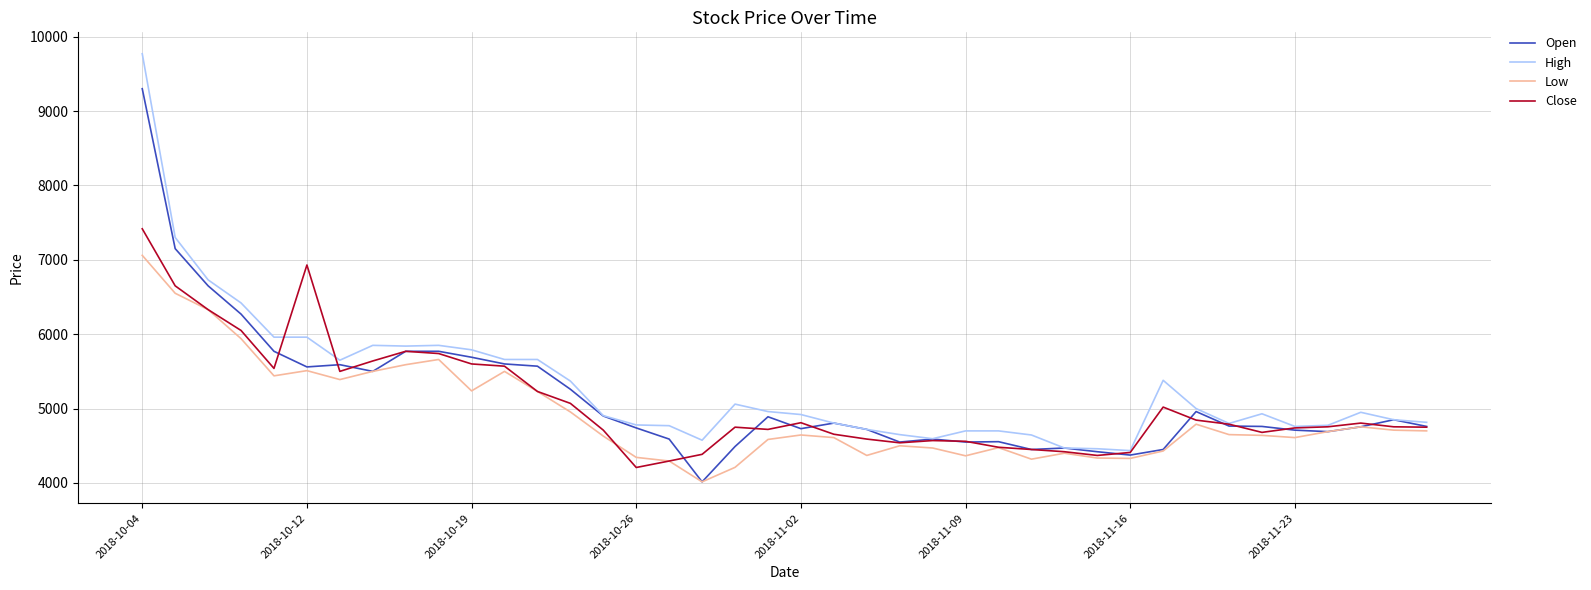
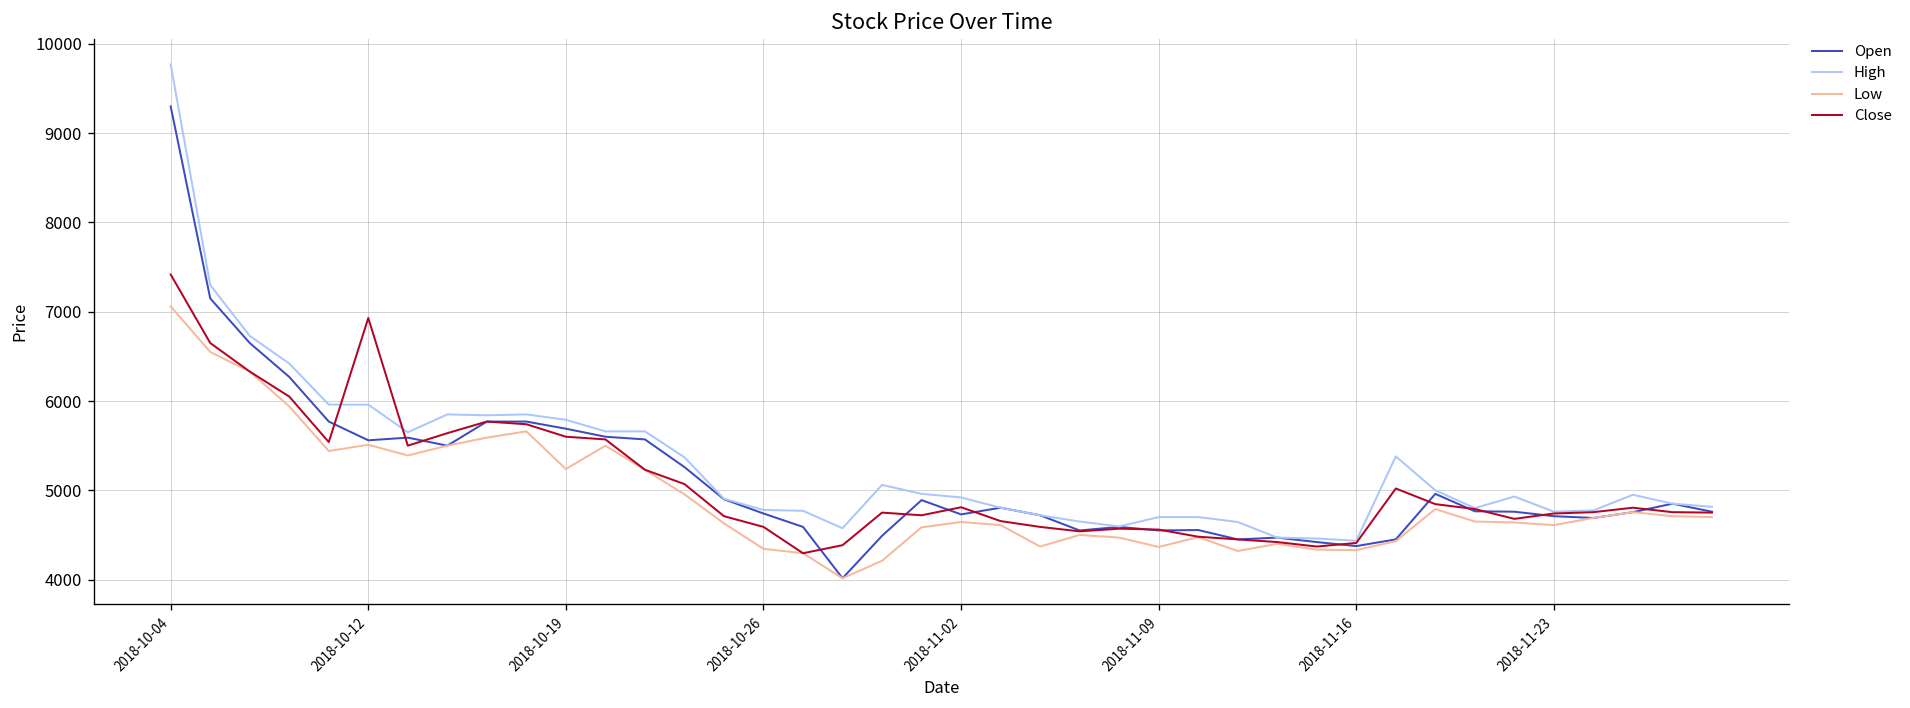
  {
    "Open": {
      "2018-10-04": 9300,
      "2018-10-12": 5600,
      "2018-10-19": 5700,
      "2018-10-26": 4700,
      "2018-11-02": 4700,
      "2018-11-16": 4400
    },
    "High": {
      "2018-10-04": 9800,
      "2018-10-12": 6000,
      "2018-10-19": 5800,
      "2018-10-26": 4800,
      "2018-11-02": 4900,
      "2018-11-09": 4700
    },
    "Low": {
      "2018-10-04": 7100,
      "2018-10-12": 5500,
      "2018-10-19": 5200,
      "2018-10-26": 4300,
      "2018-11-02": 4600,
      "2018-11-09": 4400,
      "2018-11-16": 4300,
      "2018-11-23": 4600
    },
    "Close": {
      "2018-10-04": 7400,
      "2018-10-12": 6900,
      "2018-10-19": 5600,
-     "2018-10-26": 4200,
+     "2018-10-26": 4600,
      "2018-11-02": 4800
    }
  }
